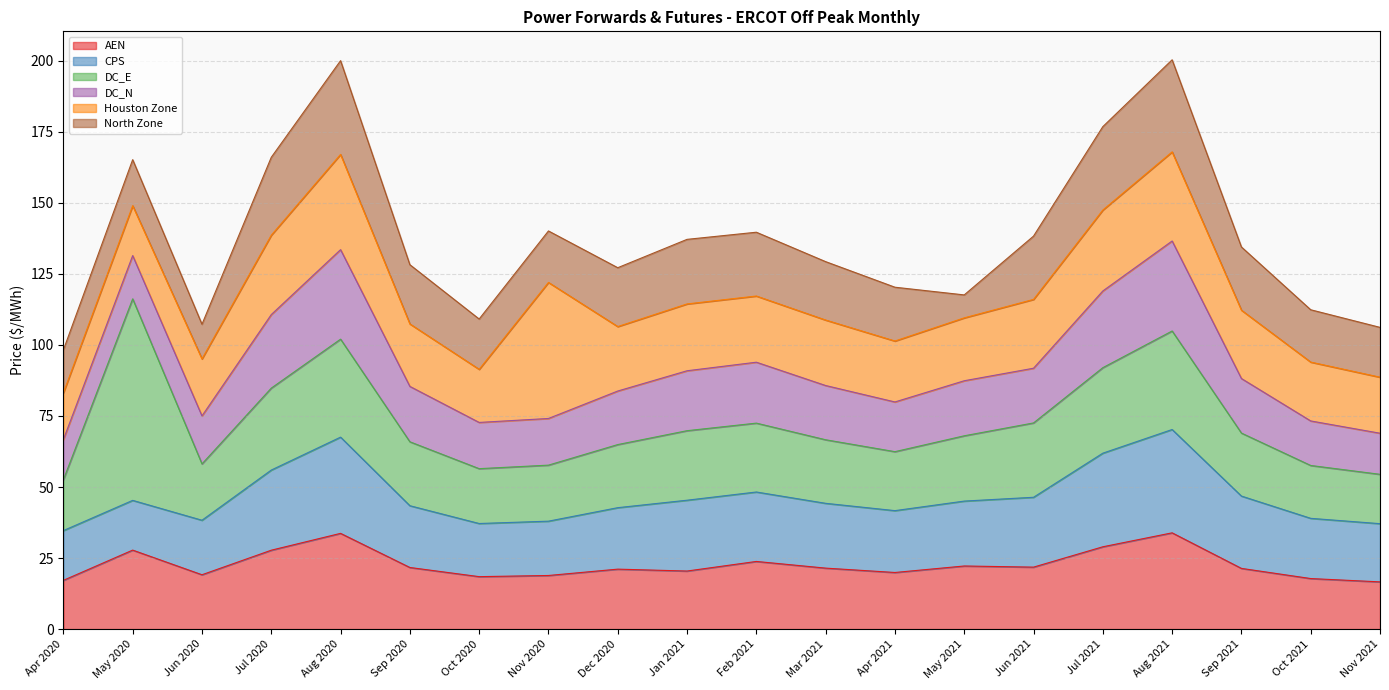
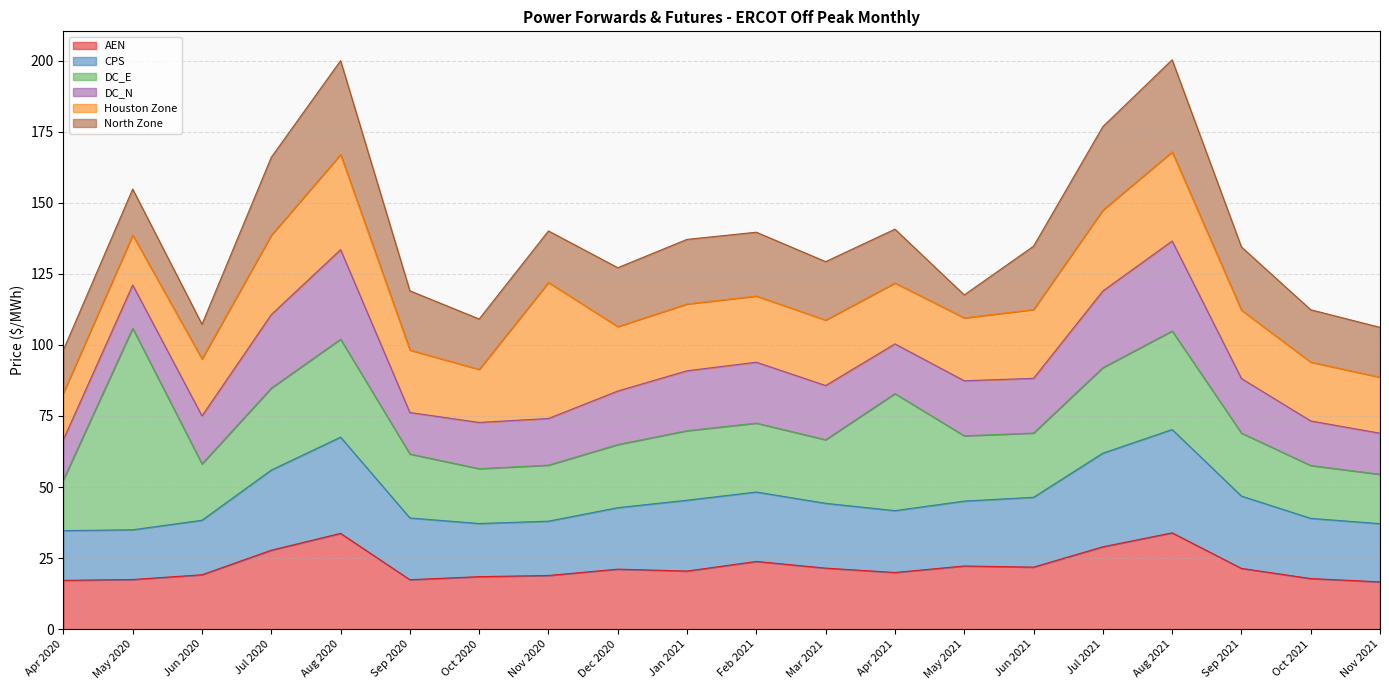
  {
    "AEN": {
      "Apr 2020": 17,
-     "May 2020": 28,
+     "May 2020": 17,
      "Jun 2020": 19,
      "Jul 2020": 28,
      "Aug 2020": 34,
-     "Sep 2020": 22,
+     "Sep 2020": 17,
      "Oct 2020": 18,
      "Nov 2020": 19,
      "Dec 2020": 21,
      "Jan 2021": 20,
      "Feb 2021": 24,
      "Mar 2021": 21,
      "Apr 2021": 20,
      "May 2021": 22,
      "Jun 2021": 22,
      "Jul 2021": 29,
      "Aug 2021": 34,
      "Sep 2021": 21,
      "Oct 2021": 18,
      "Nov 2021": 17
    },
    "CPS": {
      "Apr 2020": 18,
      "May 2020": 18,
      "Jun 2020": 19,
      "Jul 2020": 28,
      "Aug 2020": 34,
      "Sep 2020": 22,
      "Oct 2020": 19,
      "Nov 2020": 19,
      "Dec 2020": 22,
      "Jan 2021": 25,
      "Feb 2021": 24,
      "Mar 2021": 23,
      "Apr 2021": 22,
      "May 2021": 23,
      "Jun 2021": 25,
      "Jul 2021": 33,
      "Aug 2021": 36,
      "Sep 2021": 25,
      "Oct 2021": 21,
      "Nov 2021": 20
    },
    "DC_E": {
      "Apr 2020": 18,
      "May 2020": 71,
      "Jun 2020": 20,
      "Jul 2020": 29,
      "Aug 2020": 34,
      "Sep 2020": 23,
      "Oct 2020": 19,
      "Nov 2020": 20,
      "Dec 2020": 22,
      "Jan 2021": 24,
      "Feb 2021": 24,
      "Mar 2021": 22,
-     "Apr 2021": 21,
+     "Apr 2021": 41,
      "May 2021": 23,
-     "Jun 2021": 26,
+     "Jun 2021": 23,
      "Jul 2021": 30,
      "Aug 2021": 35,
      "Sep 2021": 22,
      "Oct 2021": 19,
      "Nov 2021": 17
    },
    "DC_N": {
      "Apr 2020": 14,
      "May 2020": 15,
      "Jun 2020": 17,
      "Jul 2020": 26,
      "Aug 2020": 31,
-     "Sep 2020": 19,
+     "Sep 2020": 15,
      "Oct 2020": 16,
      "Nov 2020": 16,
      "Dec 2020": 19,
      "Jan 2021": 21,
      "Feb 2021": 21,
      "Mar 2021": 19,
      "Apr 2021": 17,
      "May 2021": 19,
      "Jun 2021": 19,
      "Jul 2021": 27,
      "Aug 2021": 32,
      "Sep 2021": 19,
      "Oct 2021": 16,
      "Nov 2021": 14
    },
    "Houston Zone": {
      "Apr 2020": 16,
      "May 2020": 18,
      "Jun 2020": 20,
      "Jul 2020": 28,
      "Aug 2020": 34,
      "Sep 2020": 22,
      "Oct 2020": 19,
      "Nov 2020": 48,
      "Dec 2020": 23,
      "Jan 2021": 24,
      "Feb 2021": 23,
      "Mar 2021": 23,
      "Apr 2021": 21,
      "May 2021": 22,
      "Jun 2021": 24,
      "Jul 2021": 28,
      "Aug 2021": 31,
      "Sep 2021": 24,
      "Oct 2021": 21,
      "Nov 2021": 20
    },
    "North Zone": {
      "Apr 2020": 15,
      "May 2020": 16,
      "Jun 2020": 12,
      "Jul 2020": 27,
      "Aug 2020": 33,
      "Sep 2020": 21,
      "Oct 2020": 18,
      "Nov 2020": 18,
      "Dec 2020": 21,
      "Jan 2021": 23,
      "Feb 2021": 22,
      "Mar 2021": 21,
      "Apr 2021": 19,
      "May 2021": 8,
      "Jun 2021": 22,
      "Jul 2021": 29,
      "Aug 2021": 32,
      "Sep 2021": 22,
      "Oct 2021": 18,
      "Nov 2021": 18
    }
  }
